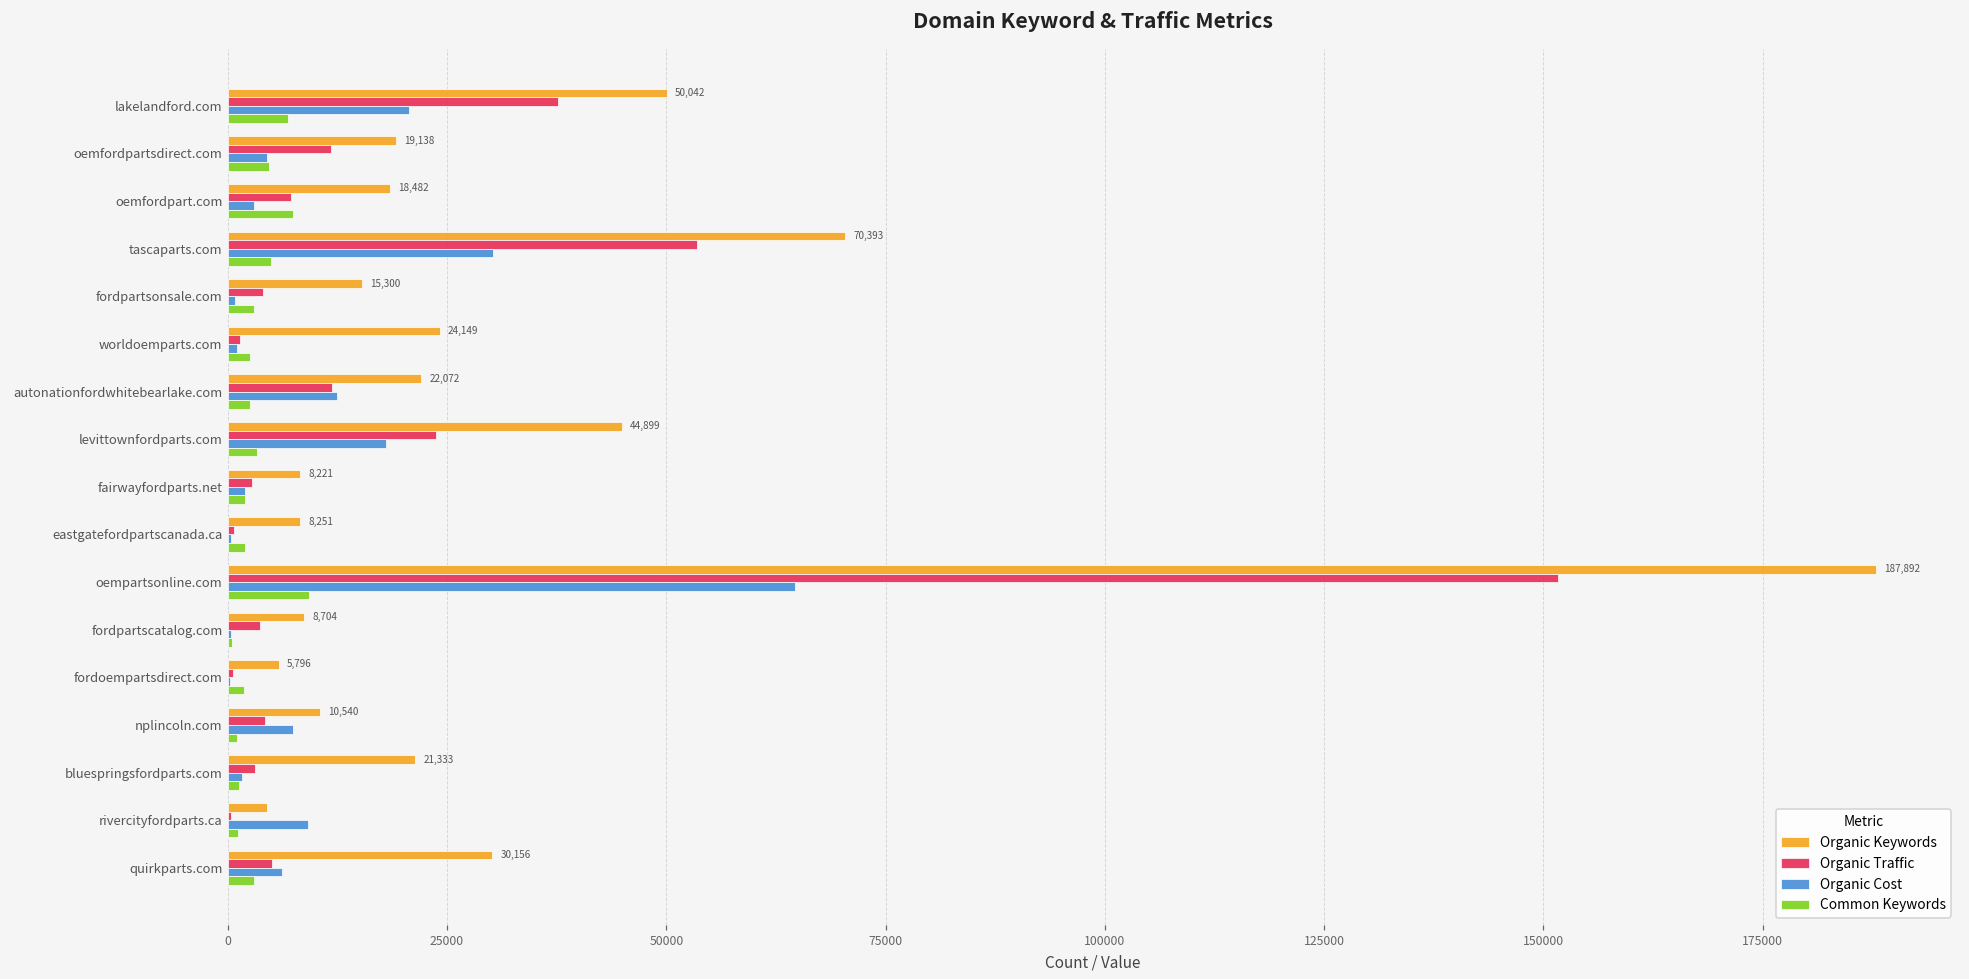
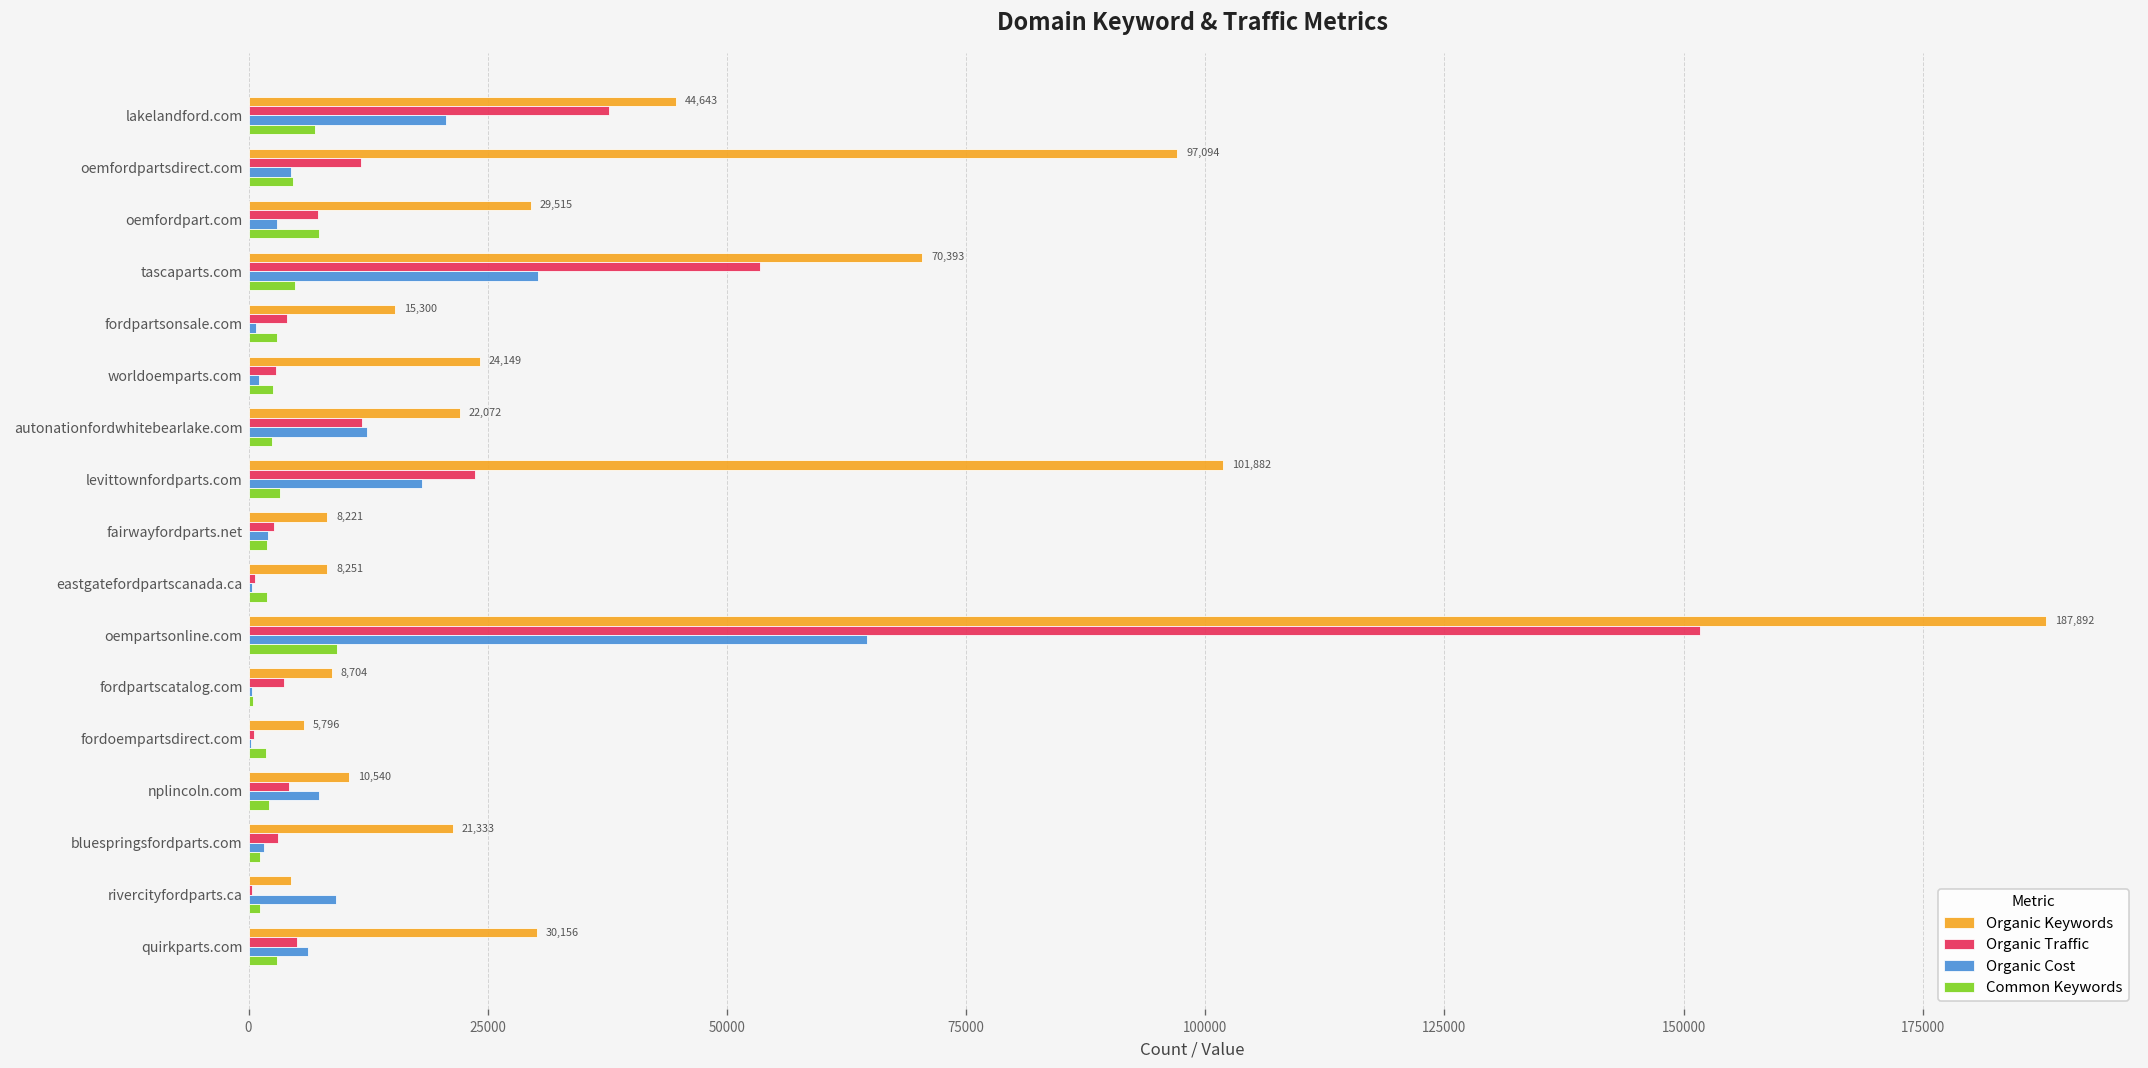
  {
    "Organic Keywords": {
-     "lakelandford.com": "50,042",
-     "oemfordpartsdirect.com": "19,138",
-     "oemfordpart.com": "18,482",
+     "lakelandford.com": "44,643",
+     "oemfordpartsdirect.com": "97,094",
+     "oemfordpart.com": "29,515",
      "tascaparts.com": "70,393",
      "fordpartsonsale.com": "15,300",
      "worldoemparts.com": "24,149",
      "autonationfordwhitebearlake.com": "22,072",
-     "levittownfordparts.com": "44,899",
+     "levittownfordparts.com": "101,882",
      "fairwayfordparts.net": "8,221",
      "eastgatefordpartscanada.ca": "8,251",
      "oempartsonline.com": "187,892",
      "fordpartscatalog.com": "8,704",
      "fordoempartsdirect.com": "5,796",
      "nplincoln.com": "10,540",
      "bluespringsfordparts.com": "21,333",
      "quirkparts.com": "30,156"
    },
    "Organic Traffic": {
      "lakelandford.com": "38000",
      "oemfordpartsdirect.com": "12000",
      "oemfordpart.com": "7000",
      "tascaparts.com": "53000",
      "fordpartsonsale.com": "4000",
-     "worldoemparts.com": "1000",
+     "worldoemparts.com": "3000",
      "autonationfordwhitebearlake.com": "12000",
      "levittownfordparts.com": "24000",
      "fairwayfordparts.net": "3000",
      "eastgatefordpartscanada.ca": "1000",
      "oempartsonline.com": "152000",
      "fordpartscatalog.com": "4000",
      "fordoempartsdirect.com": "1000",
      "nplincoln.com": "4000",
      "bluespringsfordparts.com": "3000",
      "rivercityfordparts.ca": "0",
      "quirkparts.com": "5000"
    },
    "Organic Cost": {
      "lakelandford.com": "21000",
      "oemfordpartsdirect.com": "4000",
      "oemfordpart.com": "3000",
      "tascaparts.com": "30000",
      "fordpartsonsale.com": "1000",
      "worldoemparts.com": "1000",
      "autonationfordwhitebearlake.com": "12000",
      "levittownfordparts.com": "18000",
      "fairwayfordparts.net": "2000",
      "eastgatefordpartscanada.ca": "0",
      "oempartsonline.com": "65000",
      "fordpartscatalog.com": "0",
      "nplincoln.com": "7000",
      "bluespringsfordparts.com": "2000",
      "rivercityfordparts.ca": "9000",
      "quirkparts.com": "6000"
    },
    "Common Keywords": {
      "lakelandford.com": "7000",
      "oemfordpartsdirect.com": "5000",
      "oemfordpart.com": "7000",
      "tascaparts.com": "5000",
      "fordpartsonsale.com": "3000",
      "worldoemparts.com": "3000",
      "autonationfordwhitebearlake.com": "2000",
      "levittownfordparts.com": "3000",
      "fairwayfordparts.net": "2000",
      "eastgatefordpartscanada.ca": "2000",
      "oempartsonline.com": "9000",
      "fordpartscatalog.com": "1000",
      "fordoempartsdirect.com": "2000",
-     "nplincoln.com": "1000",
+     "nplincoln.com": "2000",
      "bluespringsfordparts.com": "1000",
      "rivercityfordparts.ca": "1000",
      "quirkparts.com": "3000"
    }
  }
